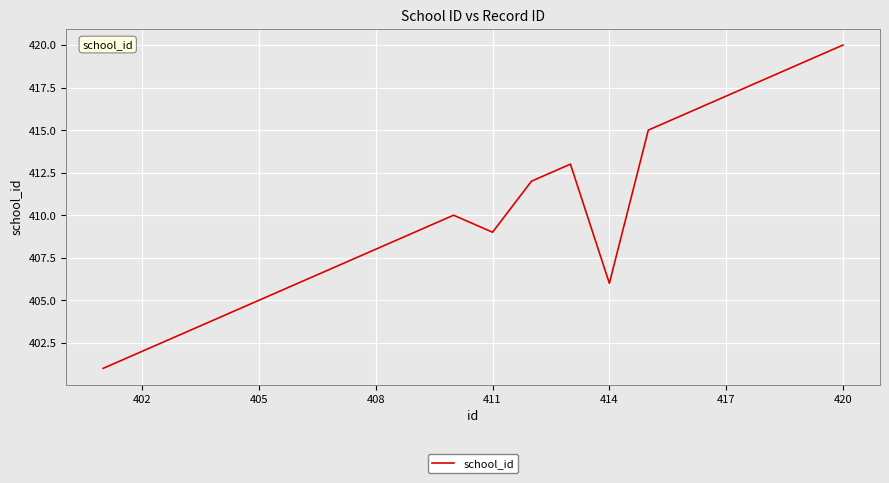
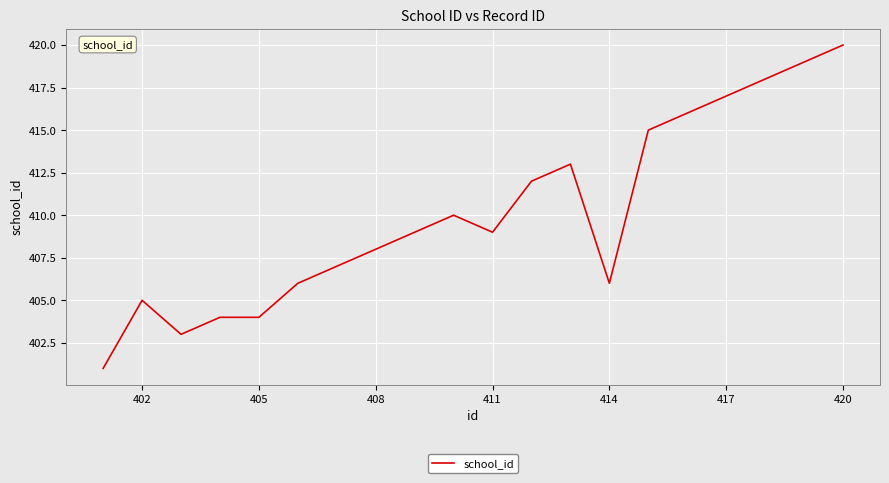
  {
-   "402": 402,
-   "405": 405,
+   "402": 405,
+   "405": 404,
    "408": 408,
    "411": 409,
    "414": 406,
    "417": 417,
    "420": 420
  }
